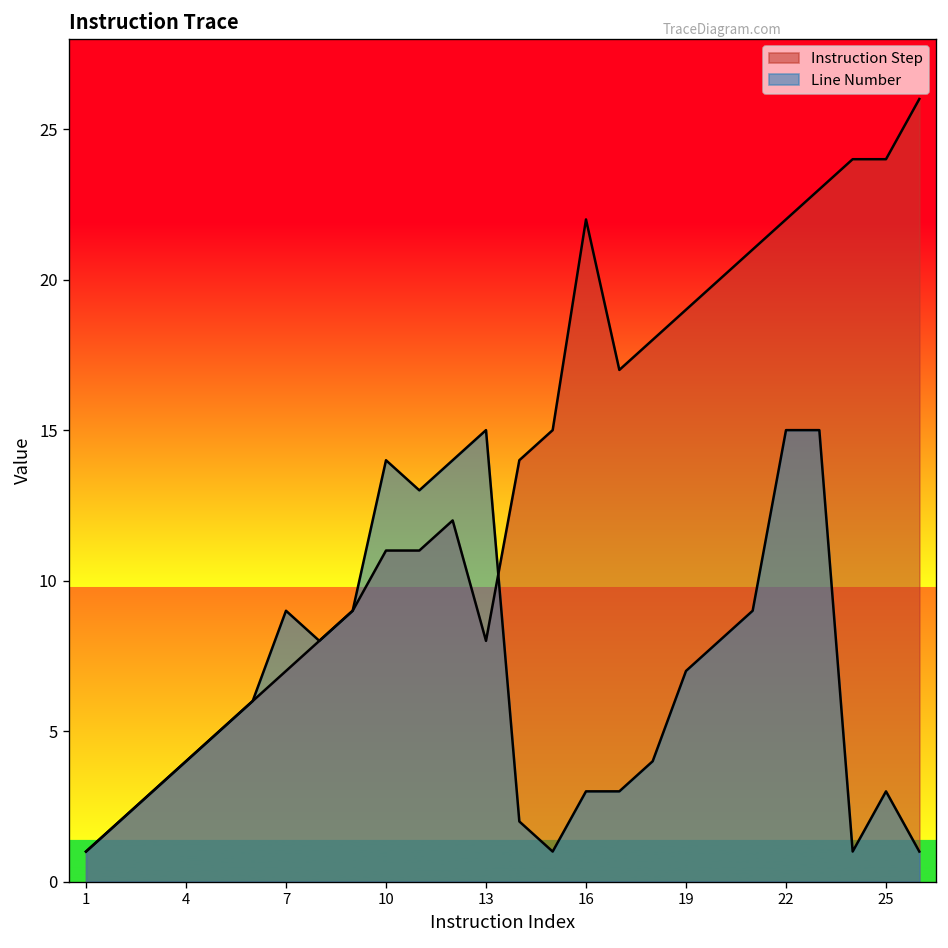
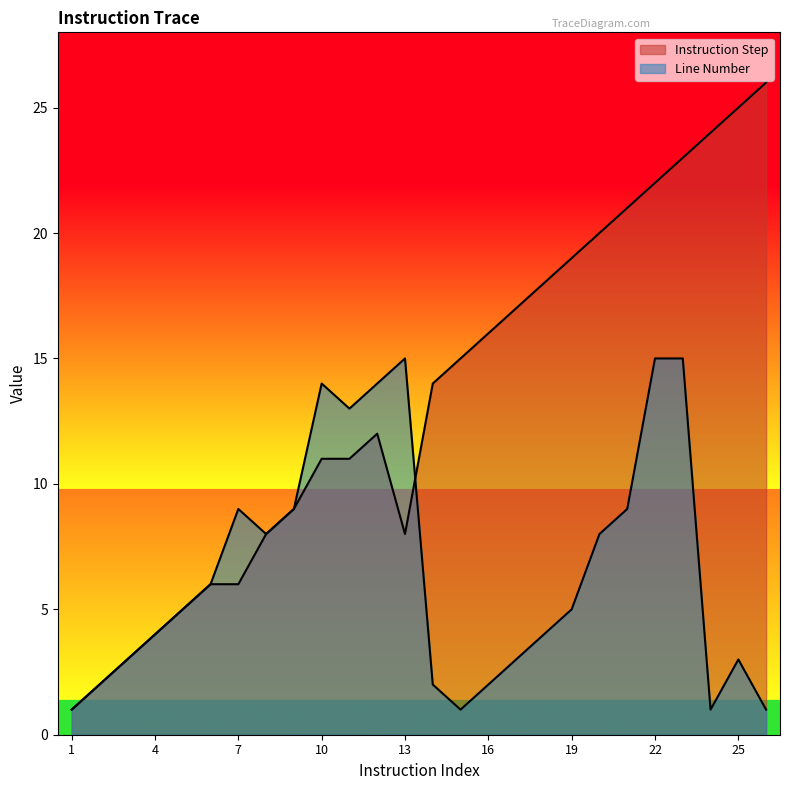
  {
    "Instruction Step": {
-     "7": 7,
+     "7": 6,
      "10": 11,
      "13": 8,
-     "16": 22,
+     "16": 16,
      "19": 19,
      "22": 22,
-     "25": 24
+     "25": 25
    },
    "Line Number": {
      "7": 9,
      "10": 14,
      "13": 15,
-     "16": 3,
-     "19": 7,
+     "16": 2,
+     "19": 5,
      "22": 15,
      "25": 3
    }
  }
